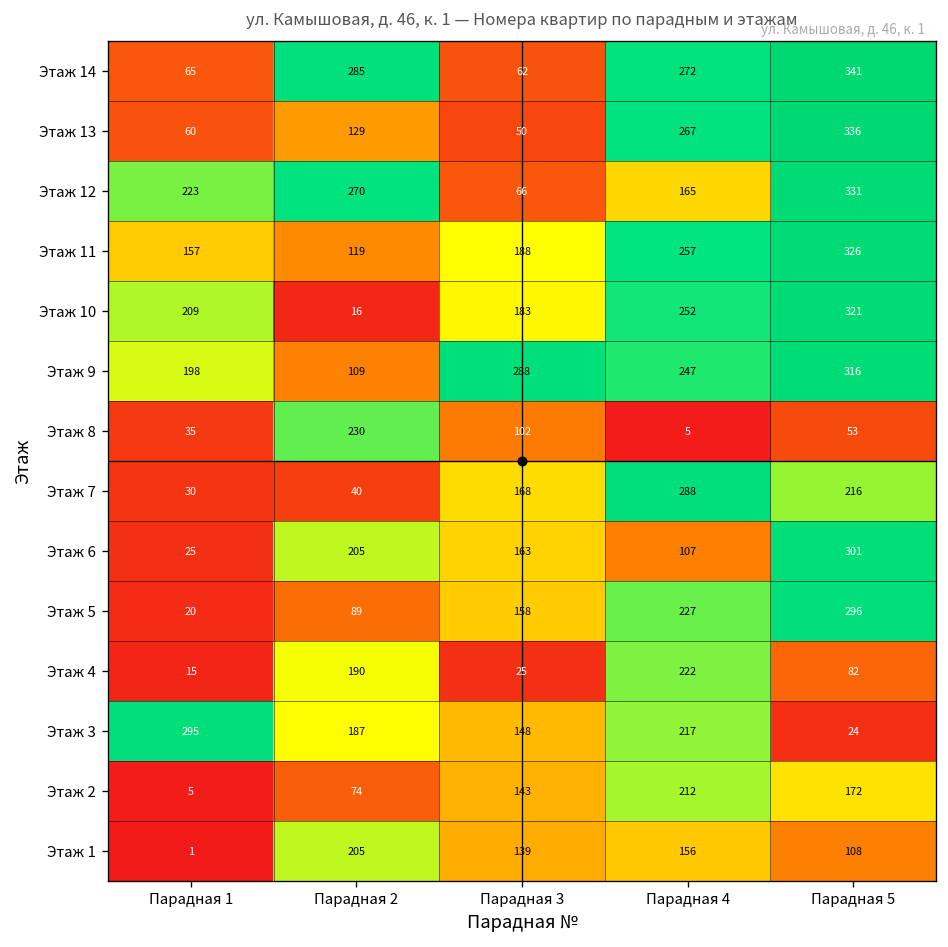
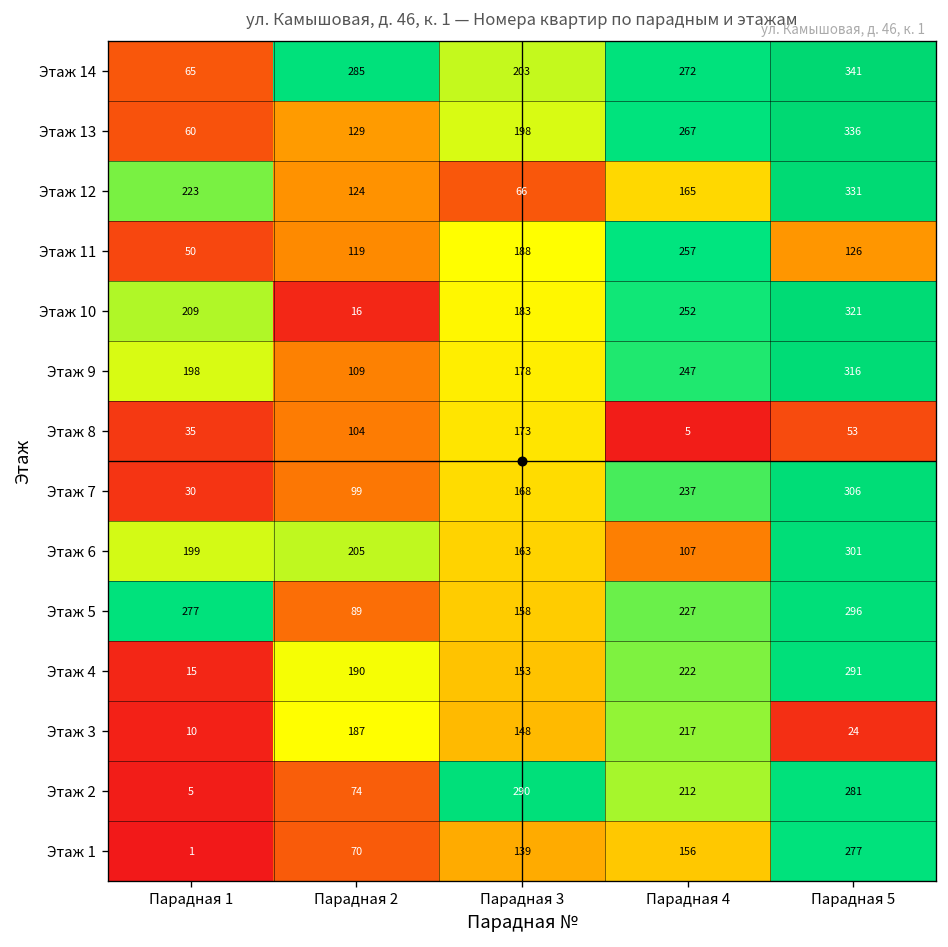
  {
    "Этаж 14": {
      "Парадная 1": 65,
      "Парадная 2": 285,
-     "Парадная 3": 62,
+     "Парадная 3": 203,
      "Парадная 4": 272,
      "Парадная 5": 341
    },
    "Этаж 13": {
      "Парадная 1": 60,
      "Парадная 2": 129,
-     "Парадная 3": 50,
+     "Парадная 3": 198,
      "Парадная 4": 267,
      "Парадная 5": 336
    },
    "Этаж 12": {
      "Парадная 1": 223,
-     "Парадная 2": 270,
+     "Парадная 2": 124,
      "Парадная 3": 66,
      "Парадная 4": 165,
      "Парадная 5": 331
    },
    "Этаж 11": {
-     "Парадная 1": 157,
+     "Парадная 1": 50,
      "Парадная 2": 119,
      "Парадная 3": 188,
      "Парадная 4": 257,
-     "Парадная 5": 326
+     "Парадная 5": 126
    },
    "Этаж 10": {
      "Парадная 1": 209,
      "Парадная 2": 16,
      "Парадная 3": 183,
      "Парадная 4": 252,
      "Парадная 5": 321
    },
    "Этаж 9": {
      "Парадная 1": 198,
      "Парадная 2": 109,
-     "Парадная 3": 288,
+     "Парадная 3": 178,
      "Парадная 4": 247,
      "Парадная 5": 316
    },
    "Этаж 8": {
      "Парадная 1": 35,
-     "Парадная 2": 230,
-     "Парадная 3": 102,
+     "Парадная 2": 104,
+     "Парадная 3": 173,
      "Парадная 4": 5,
      "Парадная 5": 53
    },
    "Этаж 7": {
      "Парадная 1": 30,
-     "Парадная 2": 40,
+     "Парадная 2": 99,
      "Парадная 3": 168,
-     "Парадная 4": 288,
-     "Парадная 5": 216
+     "Парадная 4": 237,
+     "Парадная 5": 306
    },
    "Этаж 6": {
-     "Парадная 1": 25,
+     "Парадная 1": 199,
      "Парадная 2": 205,
      "Парадная 3": 163,
      "Парадная 4": 107,
      "Парадная 5": 301
    },
    "Этаж 5": {
-     "Парадная 1": 20,
+     "Парадная 1": 277,
      "Парадная 2": 89,
      "Парадная 3": 158,
      "Парадная 4": 227,
      "Парадная 5": 296
    },
    "Этаж 4": {
      "Парадная 1": 15,
      "Парадная 2": 190,
-     "Парадная 3": 25,
+     "Парадная 3": 153,
      "Парадная 4": 222,
-     "Парадная 5": 82
+     "Парадная 5": 291
    },
    "Этаж 3": {
-     "Парадная 1": 295,
+     "Парадная 1": 10,
      "Парадная 2": 187,
      "Парадная 3": 148,
      "Парадная 4": 217,
      "Парадная 5": 24
    },
    "Этаж 2": {
      "Парадная 1": 5,
      "Парадная 2": 74,
-     "Парадная 3": 143,
+     "Парадная 3": 290,
      "Парадная 4": 212,
-     "Парадная 5": 172
+     "Парадная 5": 281
    },
    "Этаж 1": {
      "Парадная 1": 1,
-     "Парадная 2": 205,
+     "Парадная 2": 70,
      "Парадная 3": 139,
      "Парадная 4": 156,
-     "Парадная 5": 108
+     "Парадная 5": 277
    }
  }
